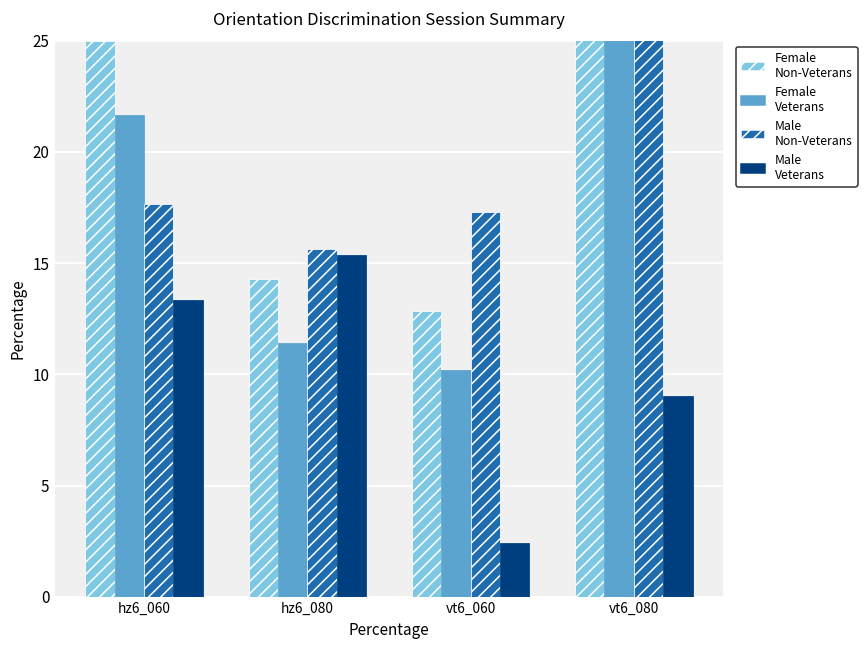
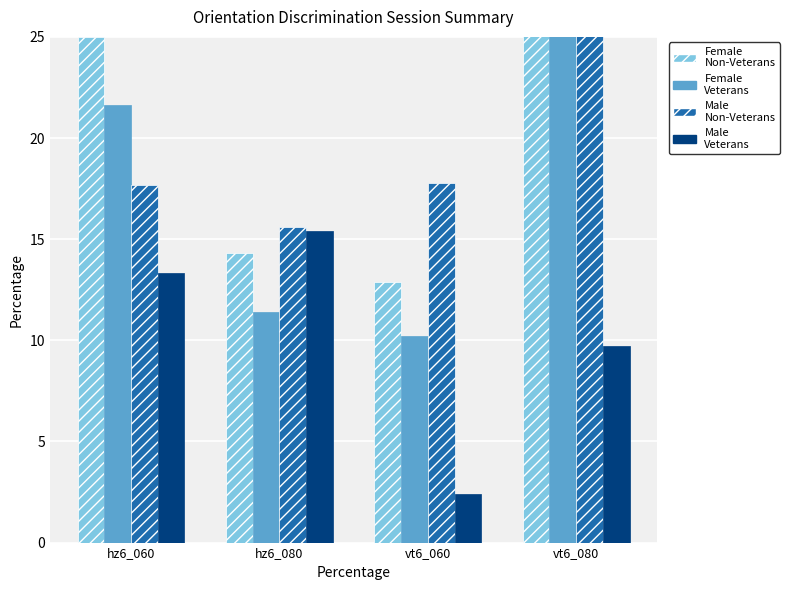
  {
    "Male Non-Veterans": {
      "hz6_060": 17.7,
      "hz6_080": 15.6,
-     "vt6_060": 17.3
+     "vt6_060": 17.8
    },
    "Male Veterans": {
      "hz6_060": 13.3,
      "hz6_080": 15.4,
      "vt6_060": 2.4,
-     "vt6_080": 9.0
+     "vt6_080": 9.7
    }
  }
